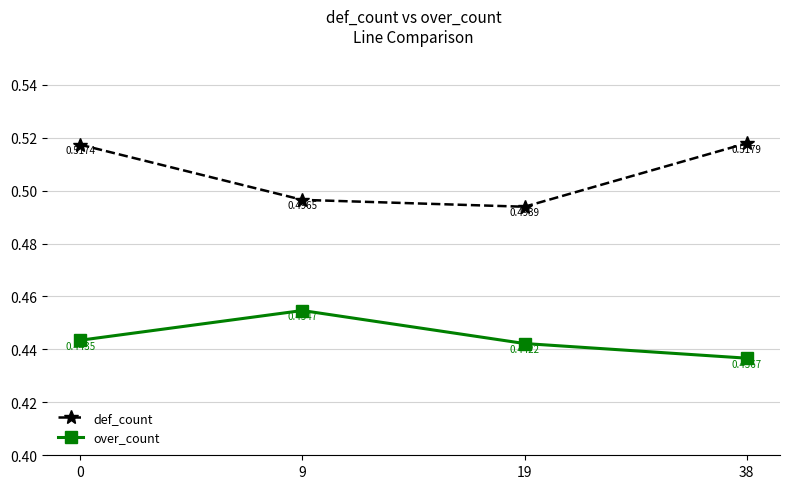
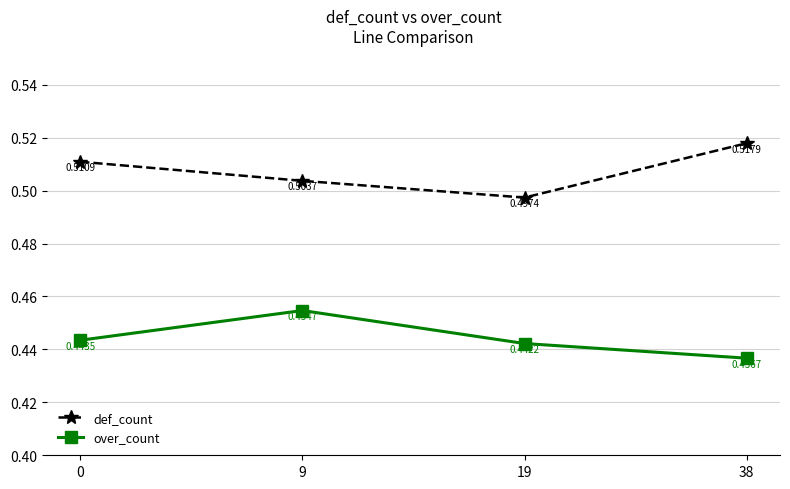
  {
    "def_count": {
-     "0": 0.5174,
-     "9": 0.4965,
-     "19": 0.4939,
+     "0": 0.5109,
+     "9": 0.5037,
+     "19": 0.4974,
      "38": 0.5179
    },
    "over_count": {
      "0": 0.4435,
      "9": 0.4547,
      "19": 0.4422,
      "38": 0.4367
    }
  }
